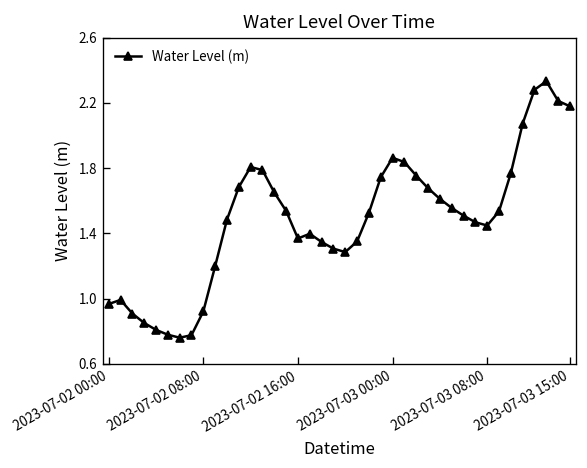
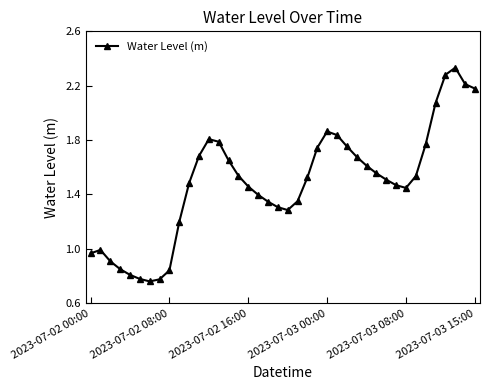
  {
    "2023-07-02 00:00": 0.97,
-   "2023-07-02 08:00": 0.92,
-   "2023-07-02 16:00": 1.37,
+   "2023-07-02 08:00": 0.84,
+   "2023-07-02 16:00": 1.46,
    "2023-07-03 00:00": 1.86,
    "2023-07-03 08:00": 1.45,
    "2023-07-03 15:00": 2.18
  }
